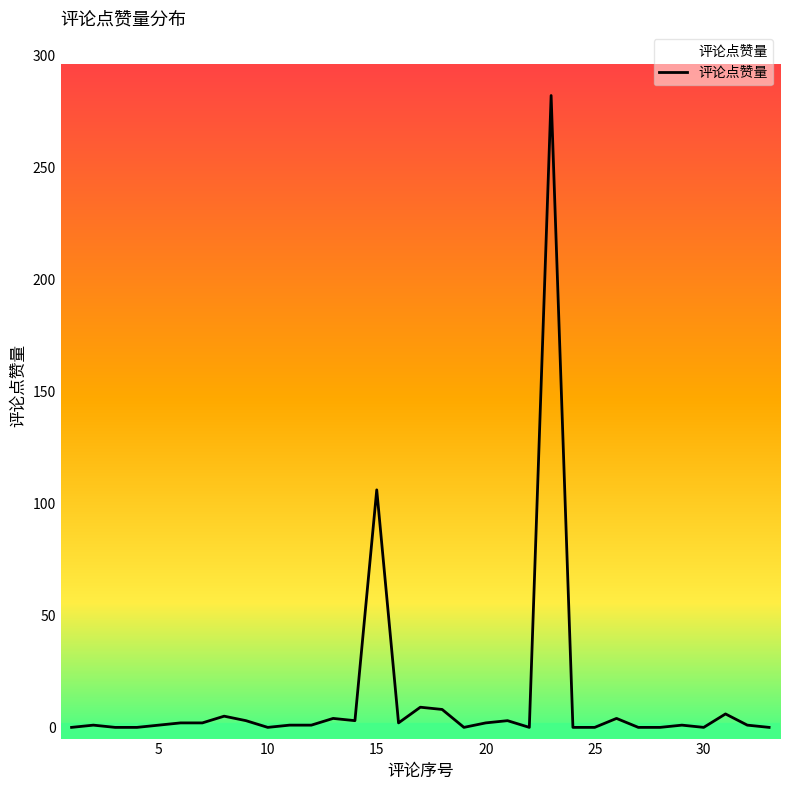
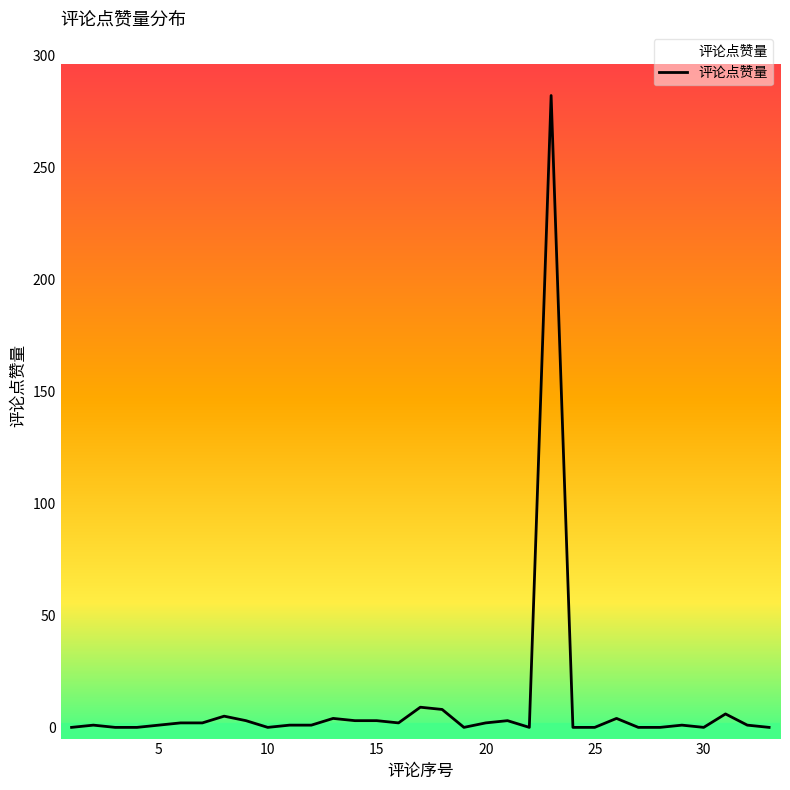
  {
-   "15": 106
+   "15": 3
  }
